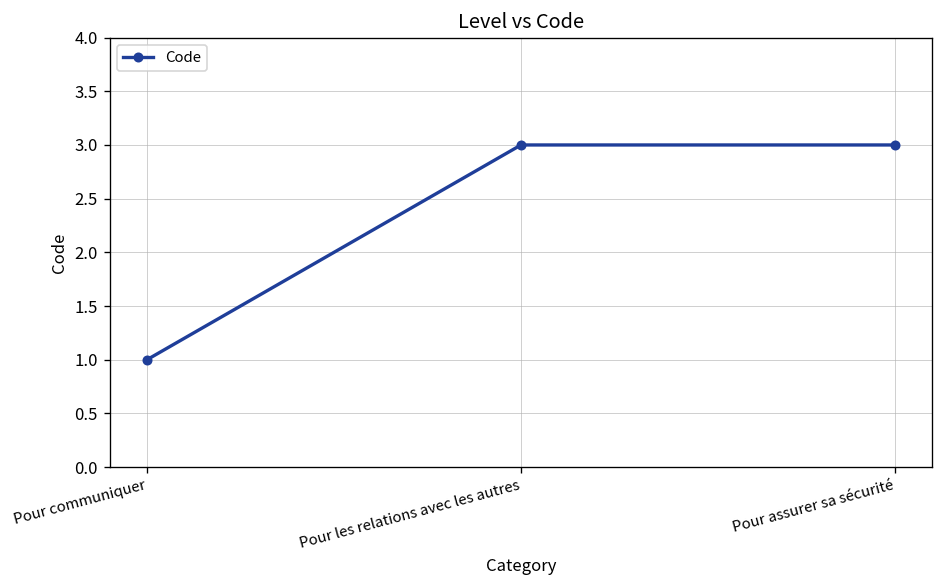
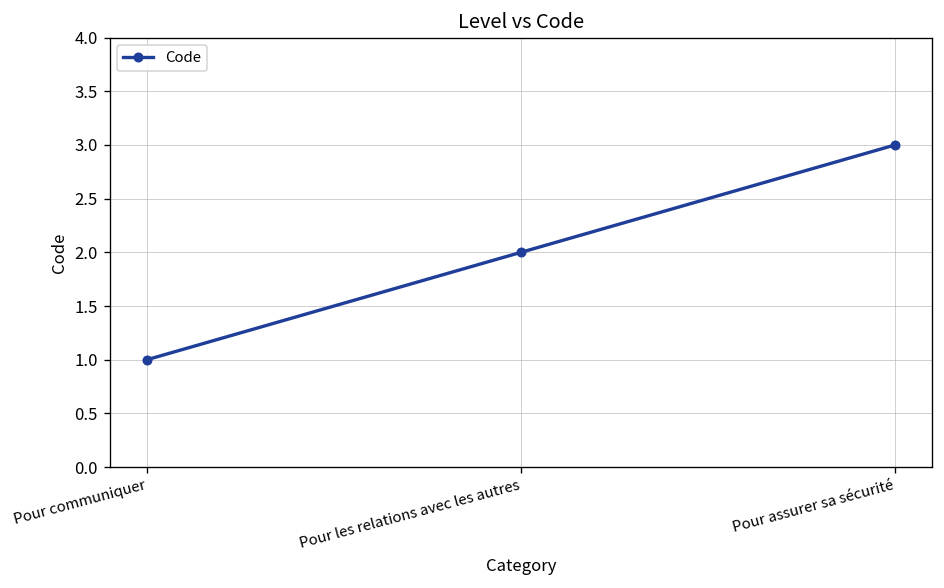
  {
    "Pour communiquer": 1,
-   "Pour les relations avec les autres": 3,
+   "Pour les relations avec les autres": 2,
    "Pour assurer sa sécurité": 3
  }
